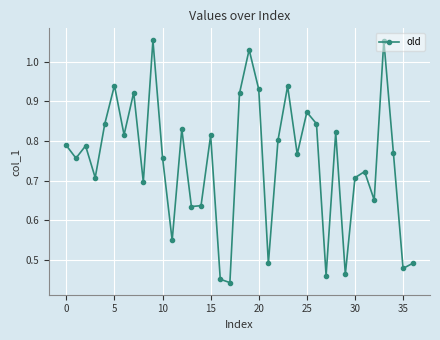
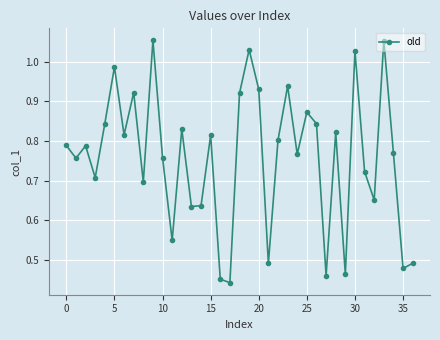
  {
    "0": 0.79,
-   "5": 0.94,
+   "5": 0.99,
    "10": 0.76,
    "15": 0.81,
    "20": 0.93,
    "25": 0.87,
-   "30": 0.71,
+   "30": 1.03,
    "35": 0.48
  }
